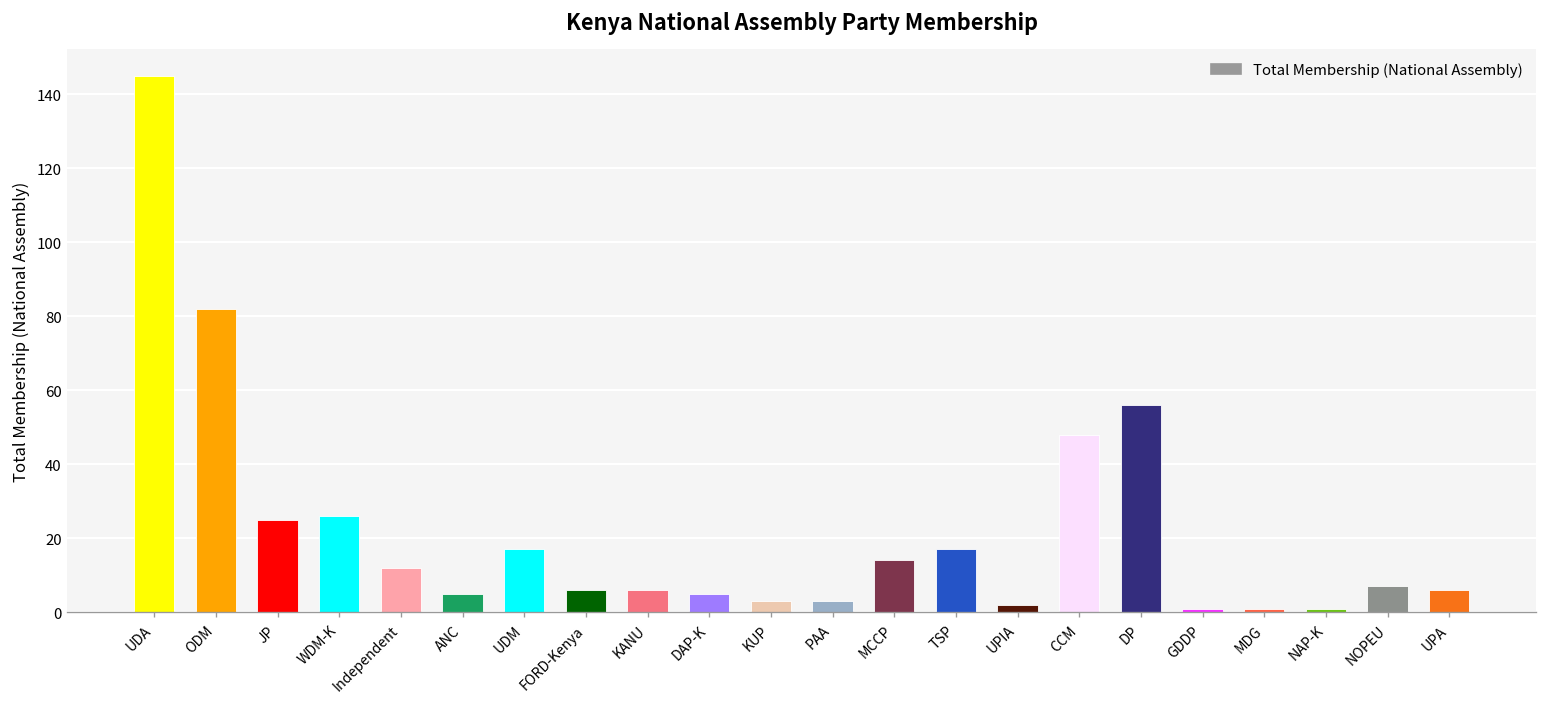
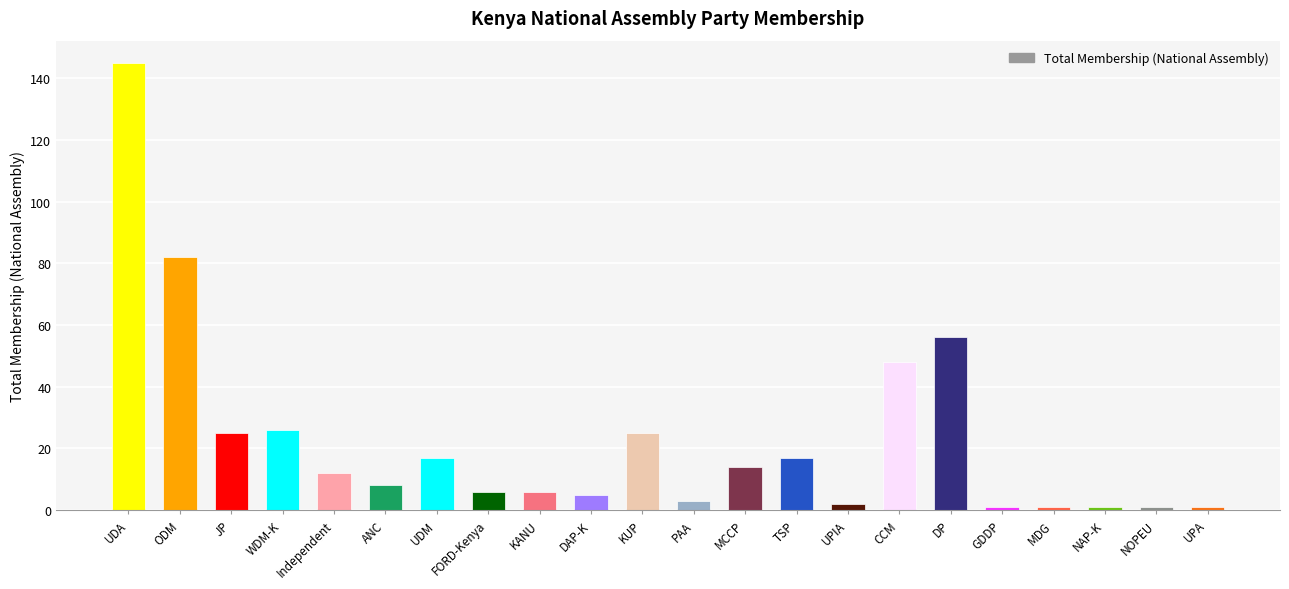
  {
    "UDA": 145,
    "ODM": 82,
    "JP": 25,
    "WDM-K": 26,
    "Independent": 12,
-   "ANC": 5,
+   "ANC": 8,
    "UDM": 17,
    "FORD-Kenya": 6,
    "KANU": 6,
    "DAP-K": 5,
-   "KUP": 3,
+   "KUP": 25,
    "PAA": 3,
    "MCCP": 14,
    "TSP": 17,
    "UPIA": 2,
    "CCM": 48,
    "DP": 56,
    "GDDP": 1,
    "MDG": 1,
    "NAP-K": 1,
-   "NOPEU": 7,
-   "UPA": 6
+   "NOPEU": 1,
+   "UPA": 1
  }
